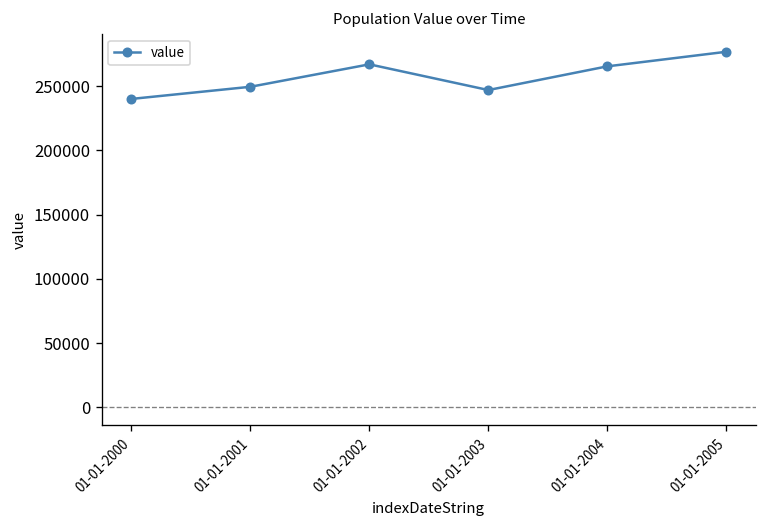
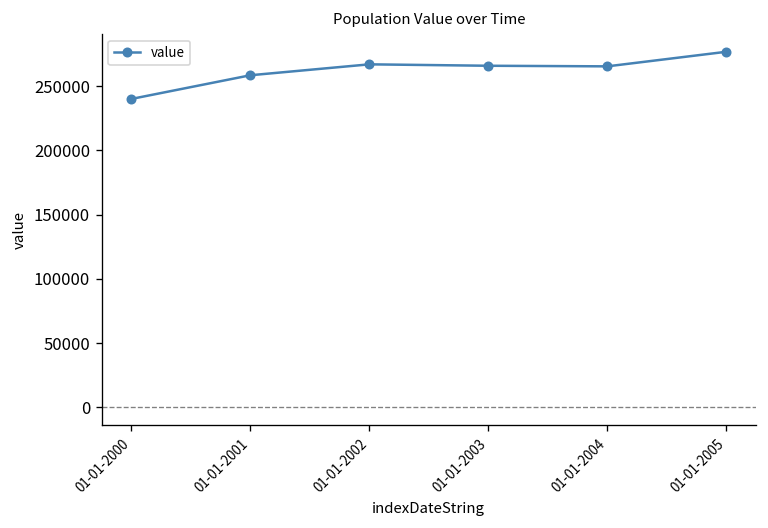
  {
    "01-01-2000": 240000,
-   "01-01-2001": 249000,
+   "01-01-2001": 258000,
    "01-01-2002": 267000,
-   "01-01-2003": 247000,
+   "01-01-2003": 266000,
    "01-01-2004": 265000,
    "01-01-2005": 277000
  }
